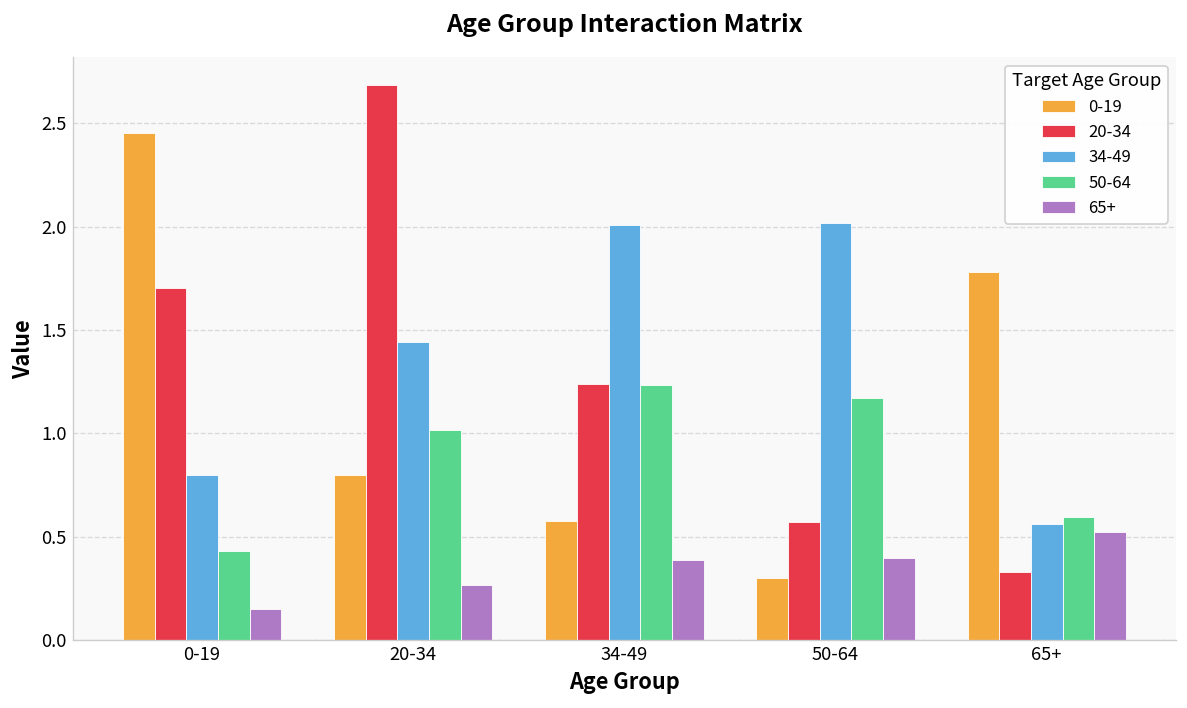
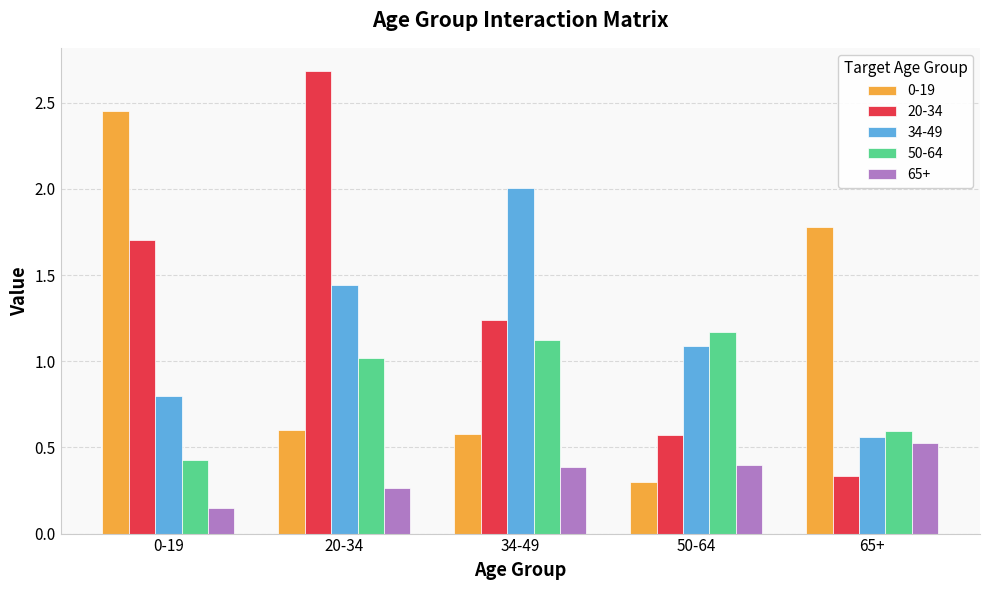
  {
    "0-19": {
      "0-19": 2.45,
-     "20-34": 0.80,
+     "20-34": 0.60,
      "34-49": 0.58,
      "50-64": 0.30,
      "65+": 1.78
    },
    "20-34": {
      "0-19": 1.70,
      "20-34": 2.68,
      "34-49": 1.24,
      "50-64": 0.57,
      "65+": 0.33
    },
    "34-49": {
      "0-19": 0.80,
      "20-34": 1.44,
      "34-49": 2.01,
-     "50-64": 2.02,
+     "50-64": 1.09,
      "65+": 0.56
    },
    "50-64": {
      "0-19": 0.43,
      "20-34": 1.02,
-     "34-49": 1.23,
+     "34-49": 1.13,
      "50-64": 1.17,
      "65+": 0.60
    },
    "65+": {
      "0-19": 0.15,
      "20-34": 0.27,
      "34-49": 0.39,
      "50-64": 0.40,
      "65+": 0.53
    }
  }
